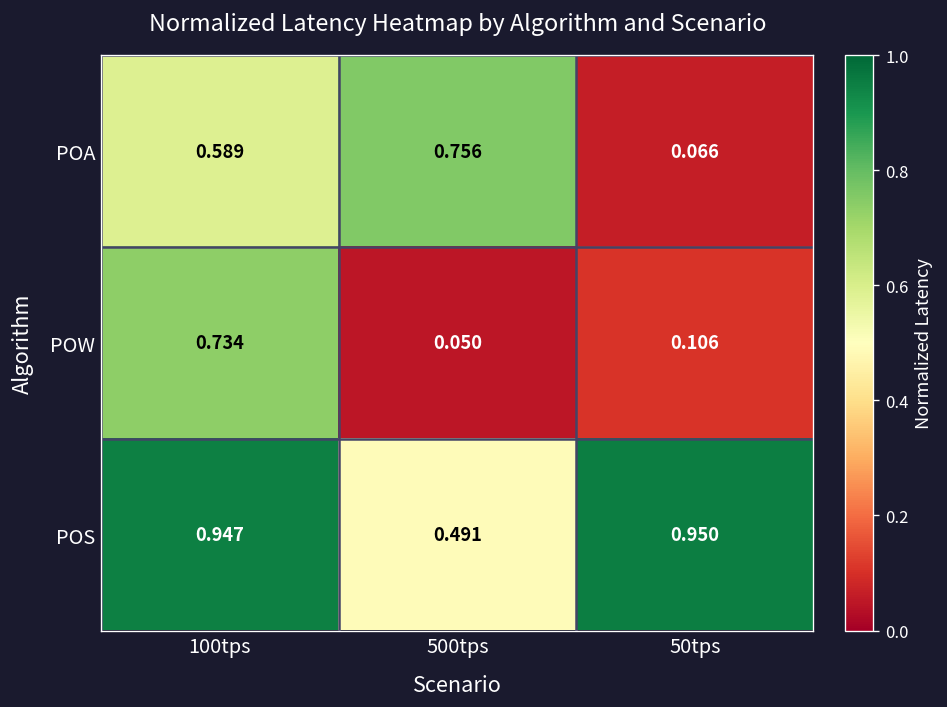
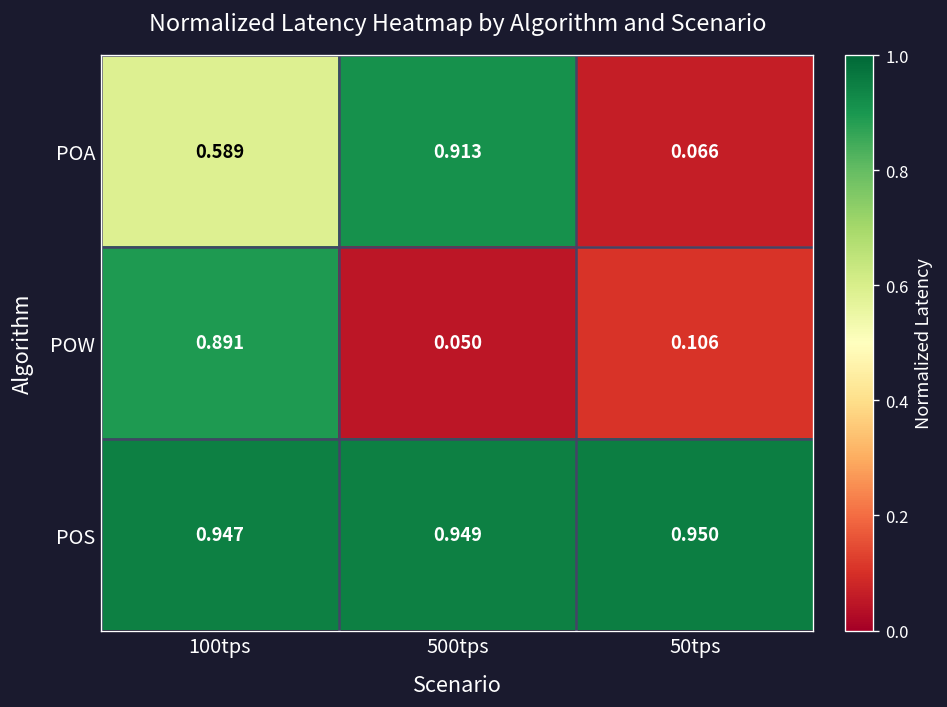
  {
    "POA": {
      "100tps": 0.589,
-     "500tps": 0.756,
+     "500tps": 0.913,
      "50tps": 0.066
    },
    "POW": {
-     "100tps": 0.734,
+     "100tps": 0.891,
      "500tps": 0.050,
      "50tps": 0.106
    },
    "POS": {
      "100tps": 0.947,
-     "500tps": 0.491,
+     "500tps": 0.949,
      "50tps": 0.950
    }
  }
